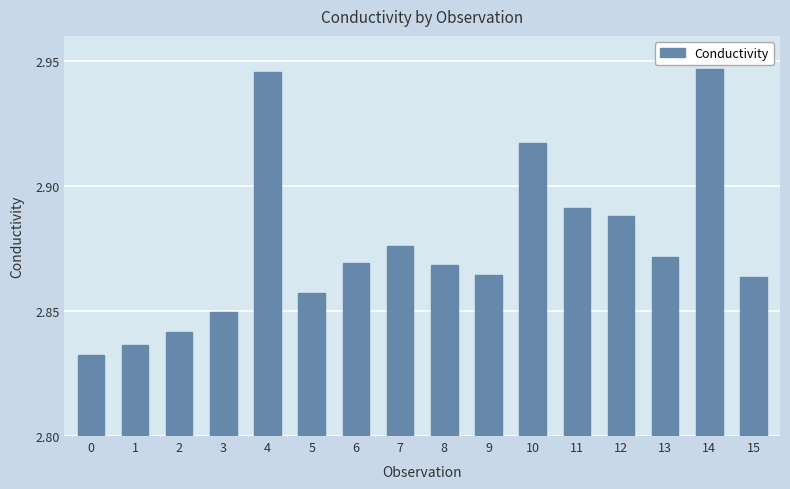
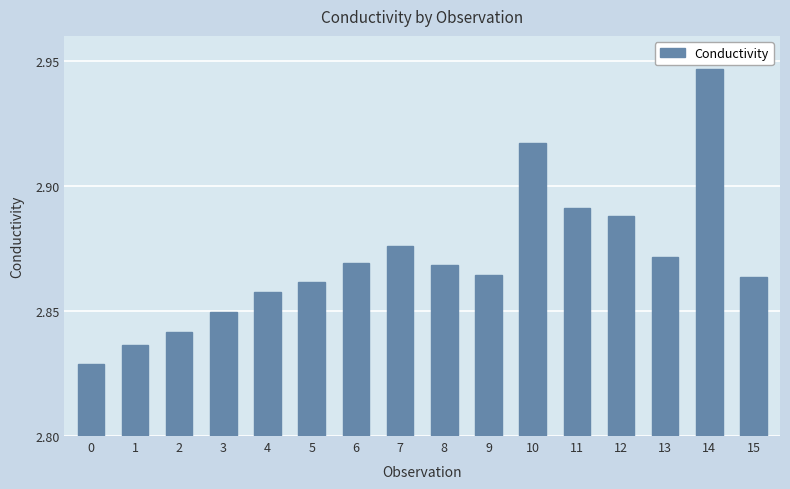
  {
-   "0": 2.832,
+   "0": 2.829,
    "1": 2.836,
    "2": 2.842,
    "3": 2.850,
-   "4": 2.946,
-   "5": 2.857,
+   "4": 2.858,
+   "5": 2.862,
    "6": 2.869,
    "7": 2.876,
    "8": 2.868,
    "9": 2.865,
    "10": 2.917,
    "11": 2.891,
    "12": 2.888,
    "13": 2.871,
    "14": 2.947,
    "15": 2.863
  }
